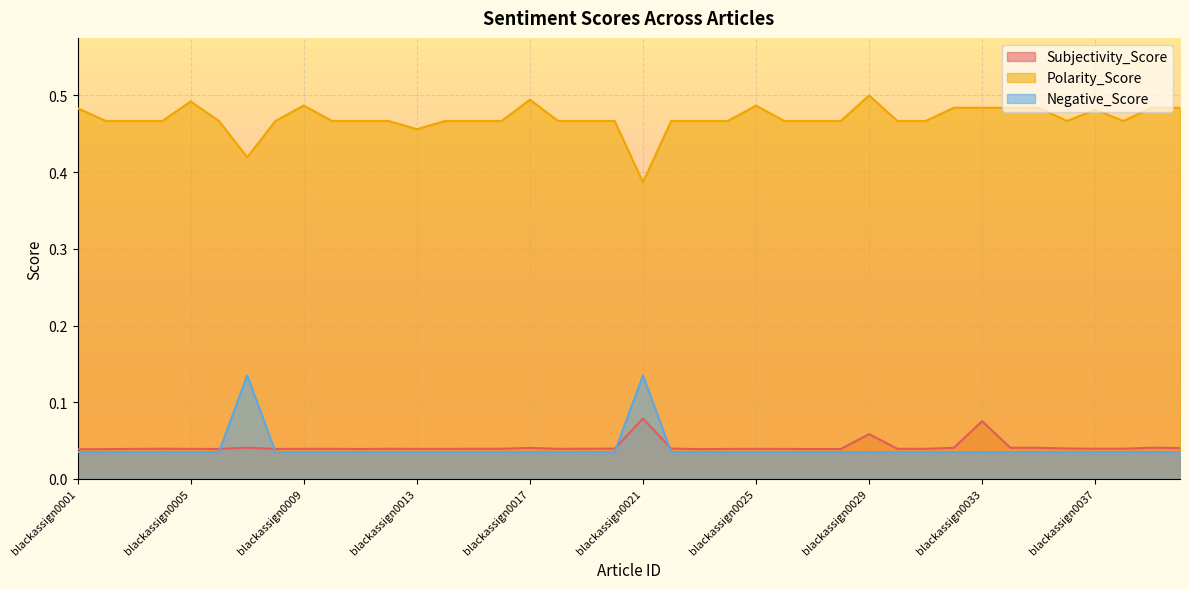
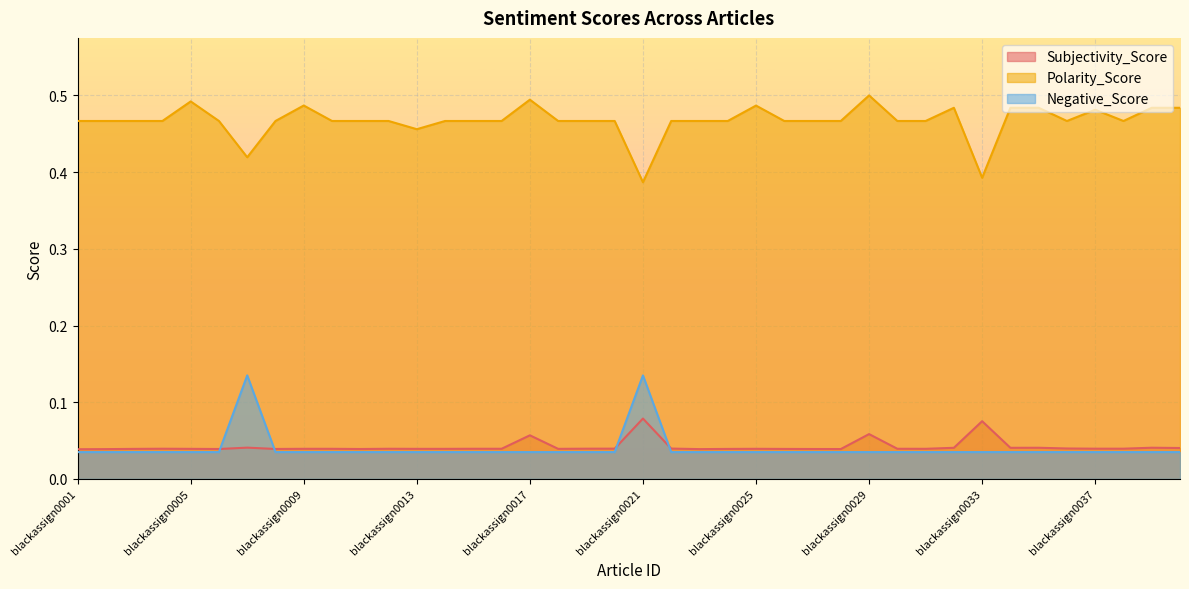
  {
    "Subjectivity_Score": {
      "blackassign0001": 0.04,
      "blackassign0005": 0.04,
      "blackassign0009": 0.04,
      "blackassign0013": 0.04,
-     "blackassign0017": 0.04,
+     "blackassign0017": 0.06,
      "blackassign0021": 0.08,
      "blackassign0025": 0.04,
      "blackassign0029": 0.06,
      "blackassign0033": 0.08,
      "blackassign0037": 0.04
    },
    "Polarity_Score": {
-     "blackassign0001": 0.48,
+     "blackassign0001": 0.47,
      "blackassign0005": 0.49,
      "blackassign0009": 0.49,
      "blackassign0013": 0.46,
      "blackassign0017": 0.49,
      "blackassign0021": 0.39,
      "blackassign0025": 0.49,
      "blackassign0029": 0.50,
-     "blackassign0033": 0.48
+     "blackassign0033": 0.39
    },
    "Negative_Score": {
      "blackassign0001": 0.04,
      "blackassign0005": 0.04,
      "blackassign0009": 0.04,
      "blackassign0013": 0.04,
      "blackassign0017": 0.04,
      "blackassign0021": 0.13,
      "blackassign0025": 0.04,
      "blackassign0029": 0.04,
      "blackassign0033": 0.04,
      "blackassign0037": 0.04
    }
  }
